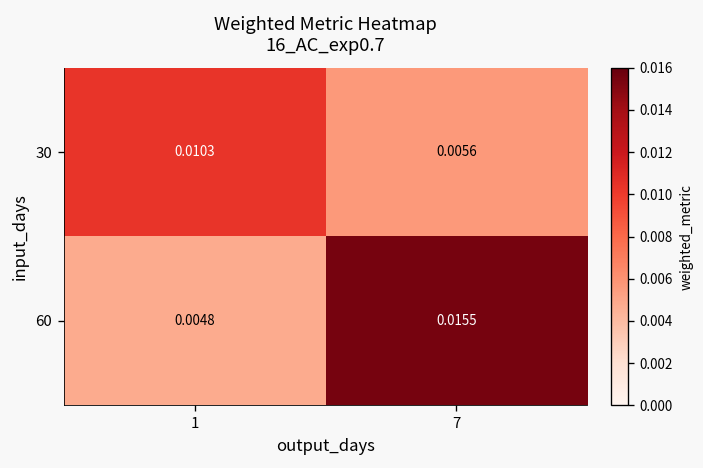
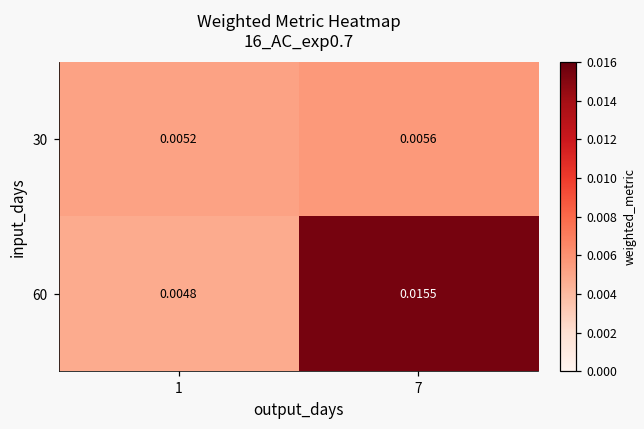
  {
    "30": {
-     "1": 0.0103,
+     "1": 0.0052,
      "7": 0.0056
    },
    "60": {
      "1": 0.0048,
      "7": 0.0155
    }
  }
